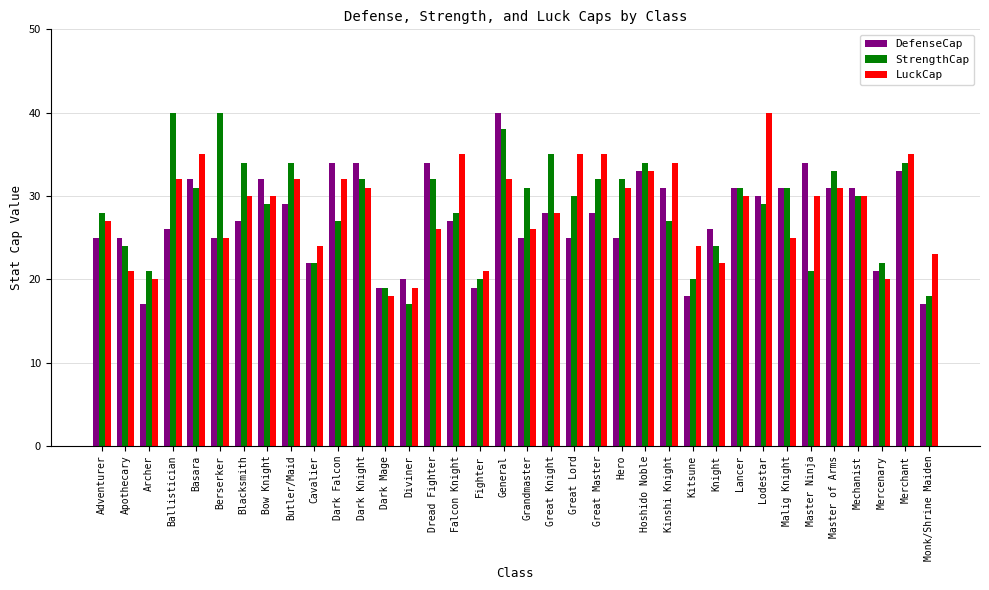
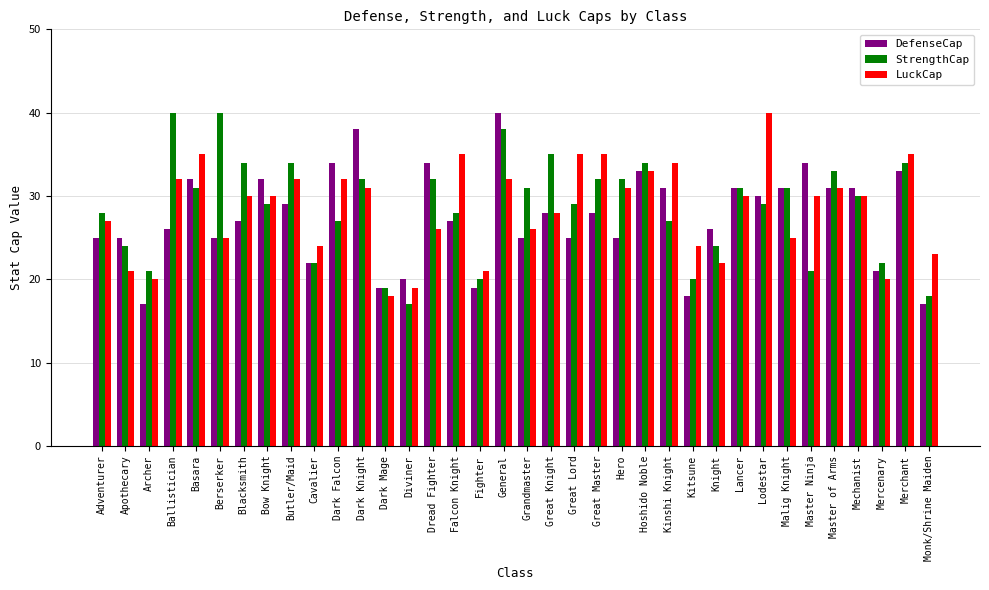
  {
    "DefenseCap": {
      "Adventurer": 25,
      "Apothecary": 25,
      "Archer": 17,
      "Ballistician": 26,
      "Basara": 32,
      "Berserker": 25,
      "Blacksmith": 27,
      "Bow Knight": 32,
      "Butler/Maid": 29,
      "Cavalier": 22,
      "Dark Falcon": 34,
-     "Dark Knight": 34,
+     "Dark Knight": 38,
      "Dark Mage": 19,
      "Diviner": 20,
      "Dread Fighter": 34,
      "Falcon Knight": 27,
      "Fighter": 19,
      "General": 40,
      "Grandmaster": 25,
      "Great Knight": 28,
      "Great Lord": 25,
      "Great Master": 28,
      "Hero": 25,
      "Hoshido Noble": 33,
      "Kinshi Knight": 31,
      "Kitsune": 18,
      "Knight": 26,
      "Lancer": 31,
      "Lodestar": 30,
      "Malig Knight": 31,
      "Master Ninja": 34,
      "Master of Arms": 31,
      "Mechanist": 31,
      "Mercenary": 21,
      "Merchant": 33,
      "Monk/Shrine Maiden": 17
    },
    "StrengthCap": {
      "Adventurer": 28,
      "Apothecary": 24,
      "Archer": 21,
      "Ballistician": 40,
      "Basara": 31,
      "Berserker": 40,
      "Blacksmith": 34,
      "Bow Knight": 29,
      "Butler/Maid": 34,
      "Cavalier": 22,
      "Dark Falcon": 27,
      "Dark Knight": 32,
      "Dark Mage": 19,
      "Diviner": 17,
      "Dread Fighter": 32,
      "Falcon Knight": 28,
      "Fighter": 20,
      "General": 38,
      "Grandmaster": 31,
      "Great Knight": 35,
-     "Great Lord": 30,
+     "Great Lord": 29,
      "Great Master": 32,
      "Hero": 32,
      "Hoshido Noble": 34,
      "Kinshi Knight": 27,
      "Kitsune": 20,
      "Knight": 24,
      "Lancer": 31,
      "Lodestar": 29,
      "Malig Knight": 31,
      "Master Ninja": 21,
      "Master of Arms": 33,
      "Mechanist": 30,
      "Mercenary": 22,
      "Merchant": 34,
      "Monk/Shrine Maiden": 18
    },
    "LuckCap": {
      "Adventurer": 27,
      "Apothecary": 21,
      "Archer": 20,
      "Ballistician": 32,
      "Basara": 35,
      "Berserker": 25,
      "Blacksmith": 30,
      "Bow Knight": 30,
      "Butler/Maid": 32,
      "Cavalier": 24,
      "Dark Falcon": 32,
      "Dark Knight": 31,
      "Dark Mage": 18,
      "Diviner": 19,
      "Dread Fighter": 26,
      "Falcon Knight": 35,
      "Fighter": 21,
      "General": 32,
      "Grandmaster": 26,
      "Great Knight": 28,
      "Great Lord": 35,
      "Great Master": 35,
      "Hero": 31,
      "Hoshido Noble": 33,
      "Kinshi Knight": 34,
      "Kitsune": 24,
      "Knight": 22,
      "Lancer": 30,
      "Lodestar": 40,
      "Malig Knight": 25,
      "Master Ninja": 30,
      "Master of Arms": 31,
      "Mechanist": 30,
      "Mercenary": 20,
      "Merchant": 35,
      "Monk/Shrine Maiden": 23
    }
  }
